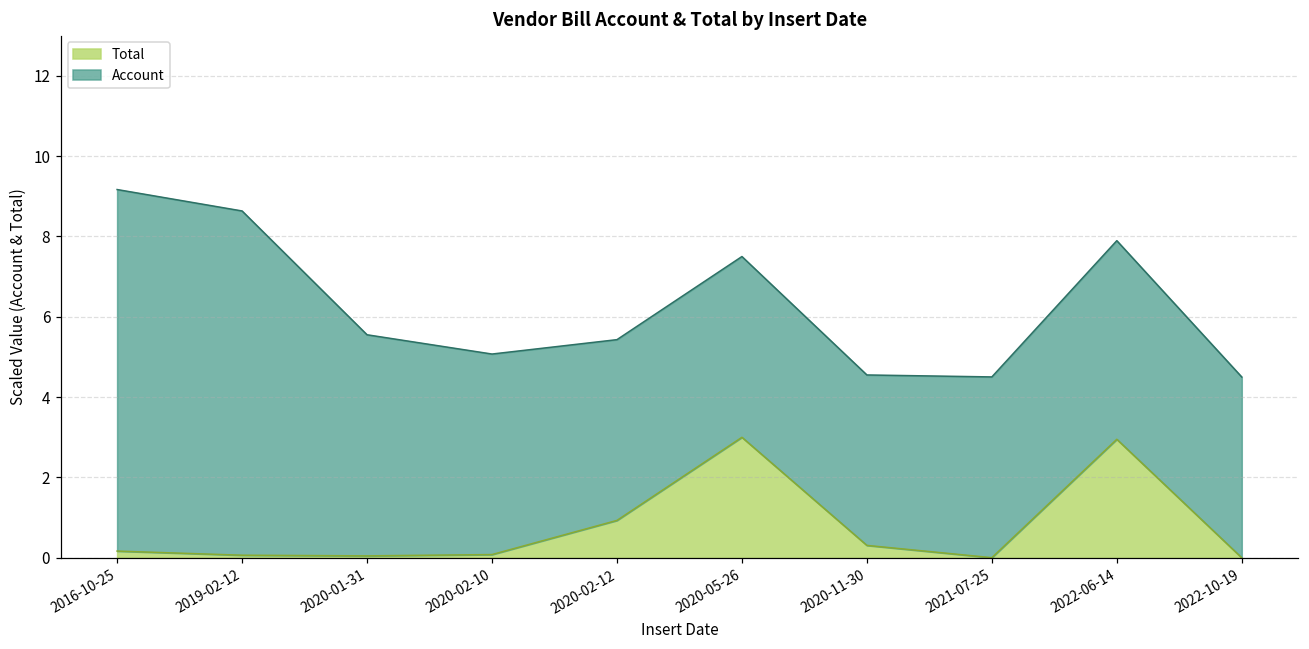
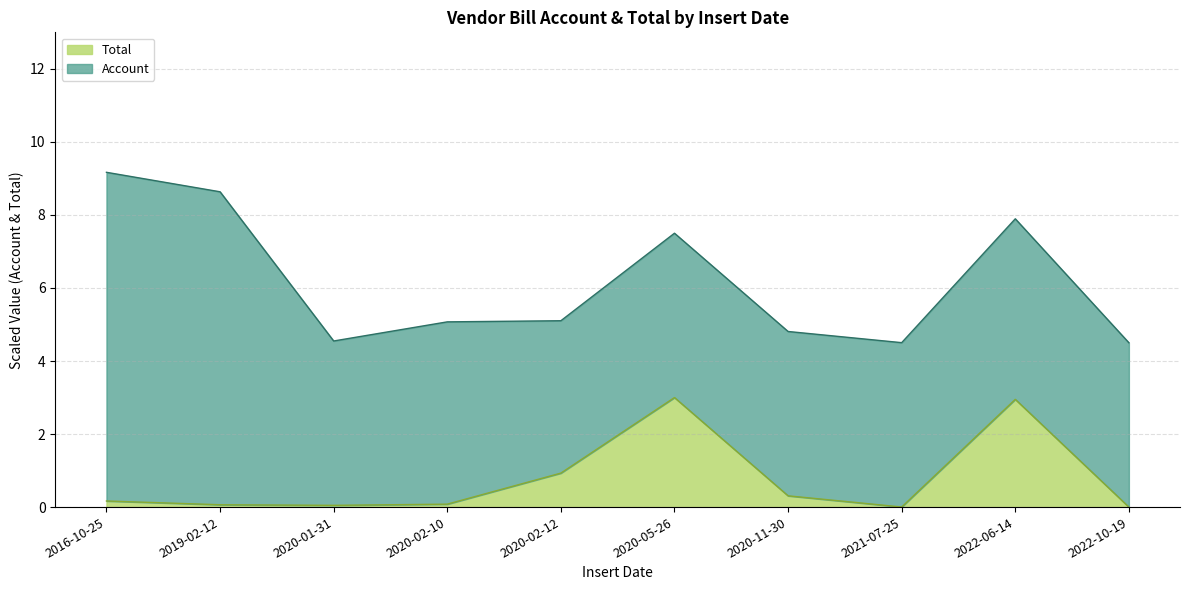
  {
    "Total": {
      "2016-10-25": 0.2,
      "2019-02-12": 0.1,
      "2020-01-31": 0.0,
      "2020-02-10": 0.1,
      "2020-02-12": 0.9,
      "2020-05-26": 3.0,
      "2020-11-30": 0.3,
      "2021-07-25": 0.0,
      "2022-06-14": 3.0,
      "2022-10-19": 0.0
    },
    "Account": {
      "2016-10-25": 9.0,
      "2019-02-12": 8.6,
-     "2020-01-31": 5.5,
+     "2020-01-31": 4.5,
      "2020-02-10": 5.0,
-     "2020-02-12": 4.5,
+     "2020-02-12": 4.2,
      "2020-05-26": 4.5,
-     "2020-11-30": 4.2,
+     "2020-11-30": 4.5,
      "2021-07-25": 4.5,
      "2022-06-14": 4.9,
      "2022-10-19": 4.5
    }
  }
